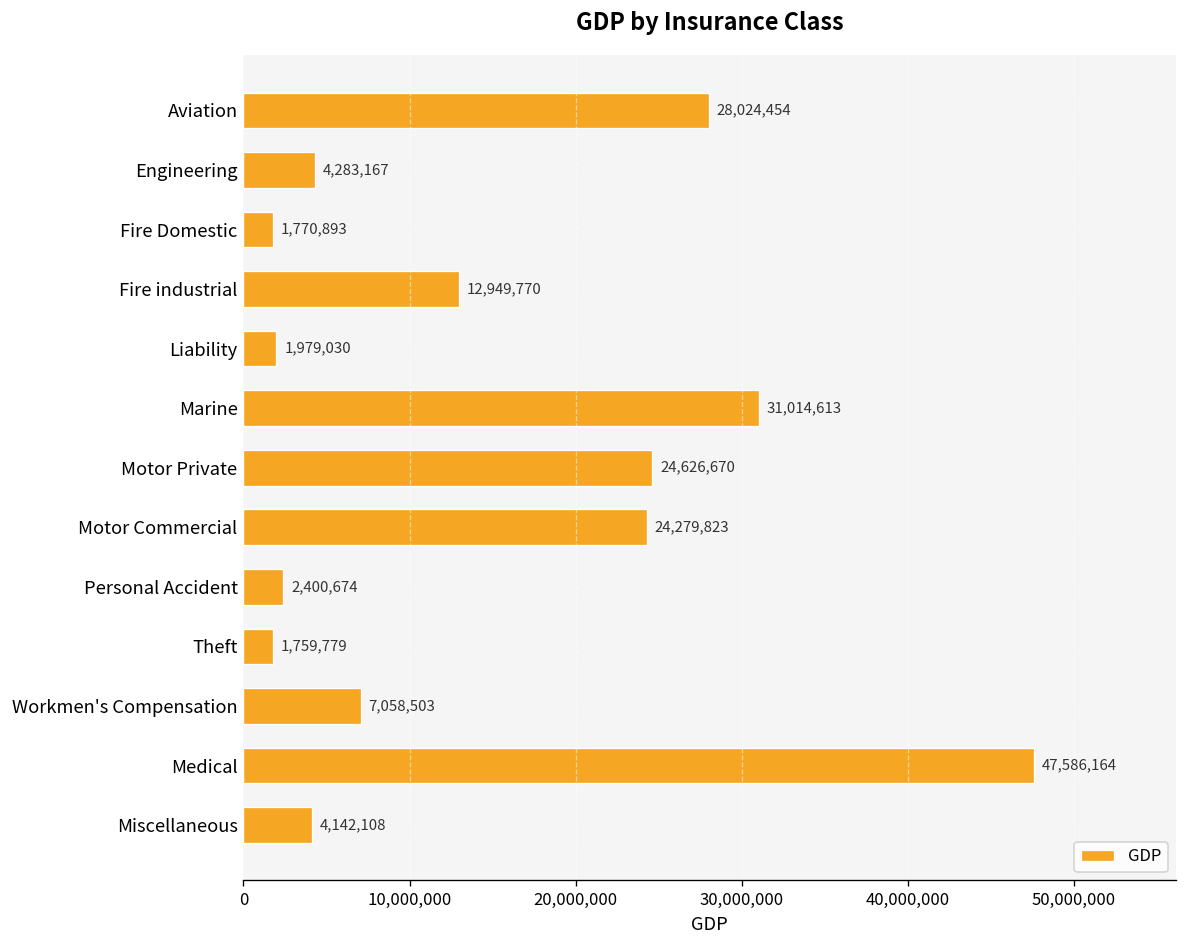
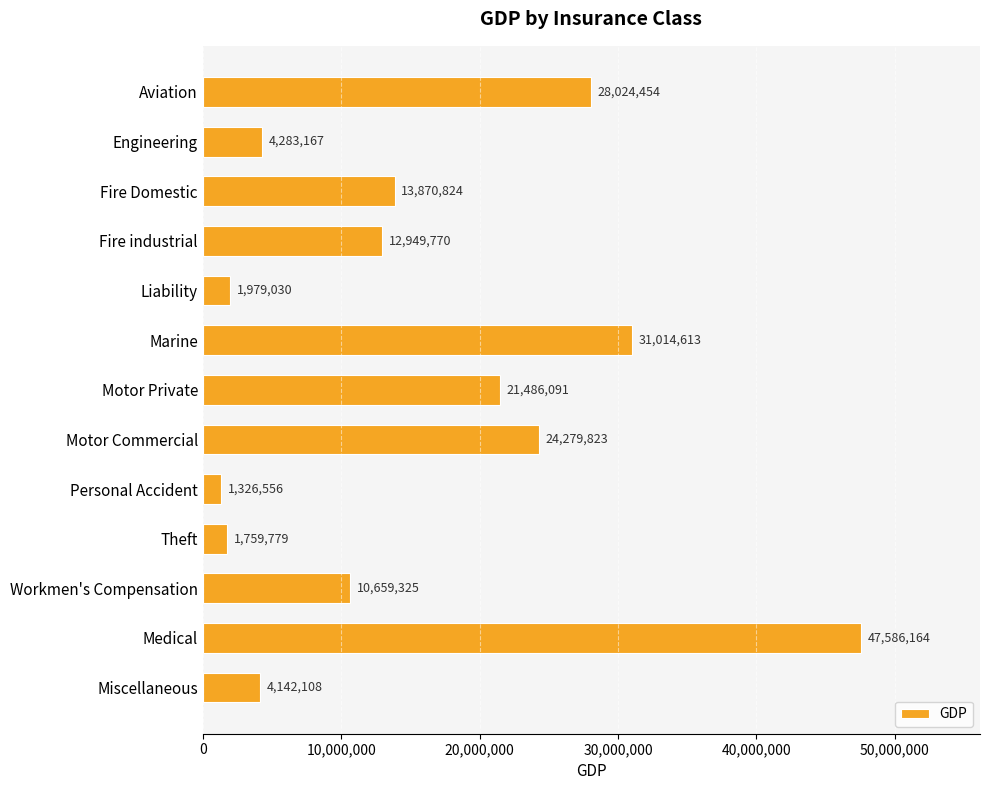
  {
    "Aviation": "28,024,454",
    "Engineering": "4,283,167",
-   "Fire Domestic": "1,770,893",
+   "Fire Domestic": "13,870,824",
    "Fire industrial": "12,949,770",
    "Liability": "1,979,030",
    "Marine": "31,014,613",
-   "Motor Private": "24,626,670",
+   "Motor Private": "21,486,091",
    "Motor Commercial": "24,279,823",
-   "Personal Accident": "2,400,674",
+   "Personal Accident": "1,326,556",
    "Theft": "1,759,779",
-   "Workmen's Compensation": "7,058,503",
+   "Workmen's Compensation": "10,659,325",
    "Medical": "47,586,164",
    "Miscellaneous": "4,142,108"
  }
